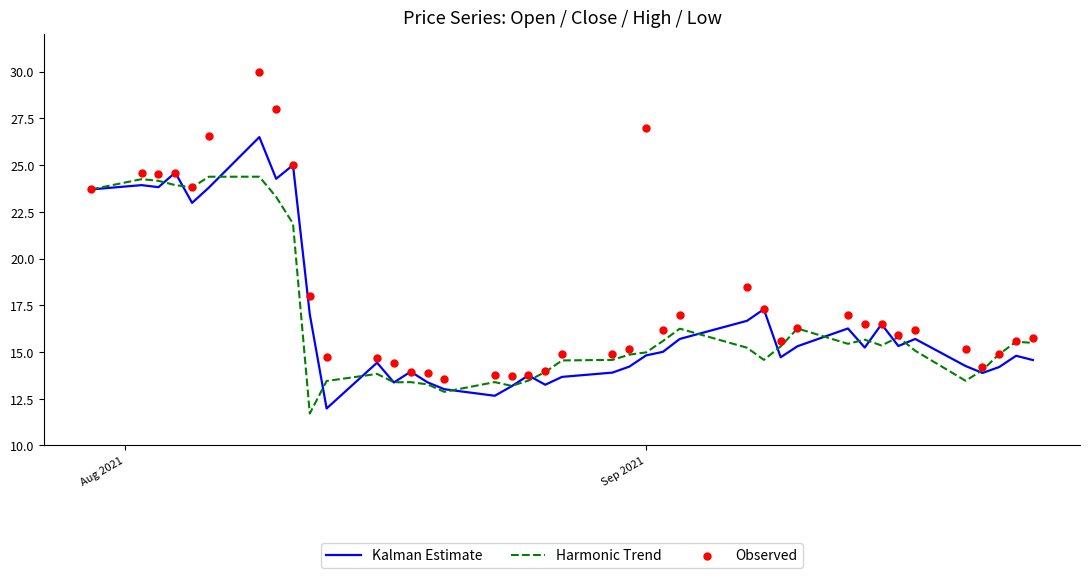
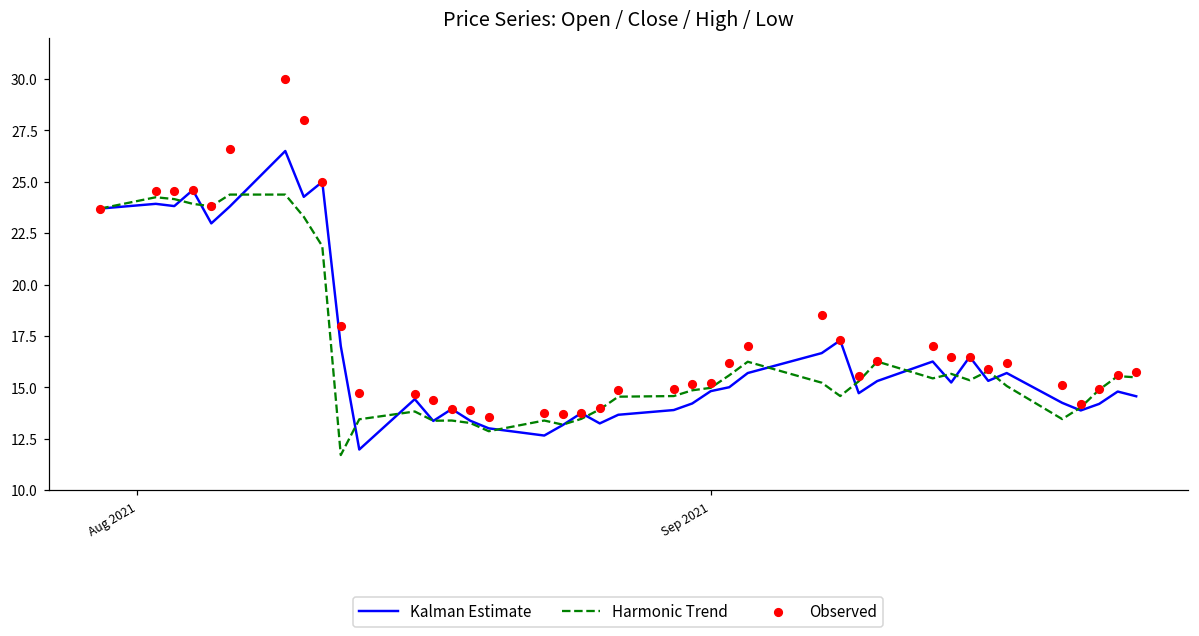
  {
    "Observed": {
-     "Sep 2021": 27.0
+     "Sep 2021": 15.2
    },
    "Kalman Estimate": {
      "Sep 2021": 14.8
    },
    "Harmonic Trend": {
      "Sep 2021": 15.0
    }
  }
